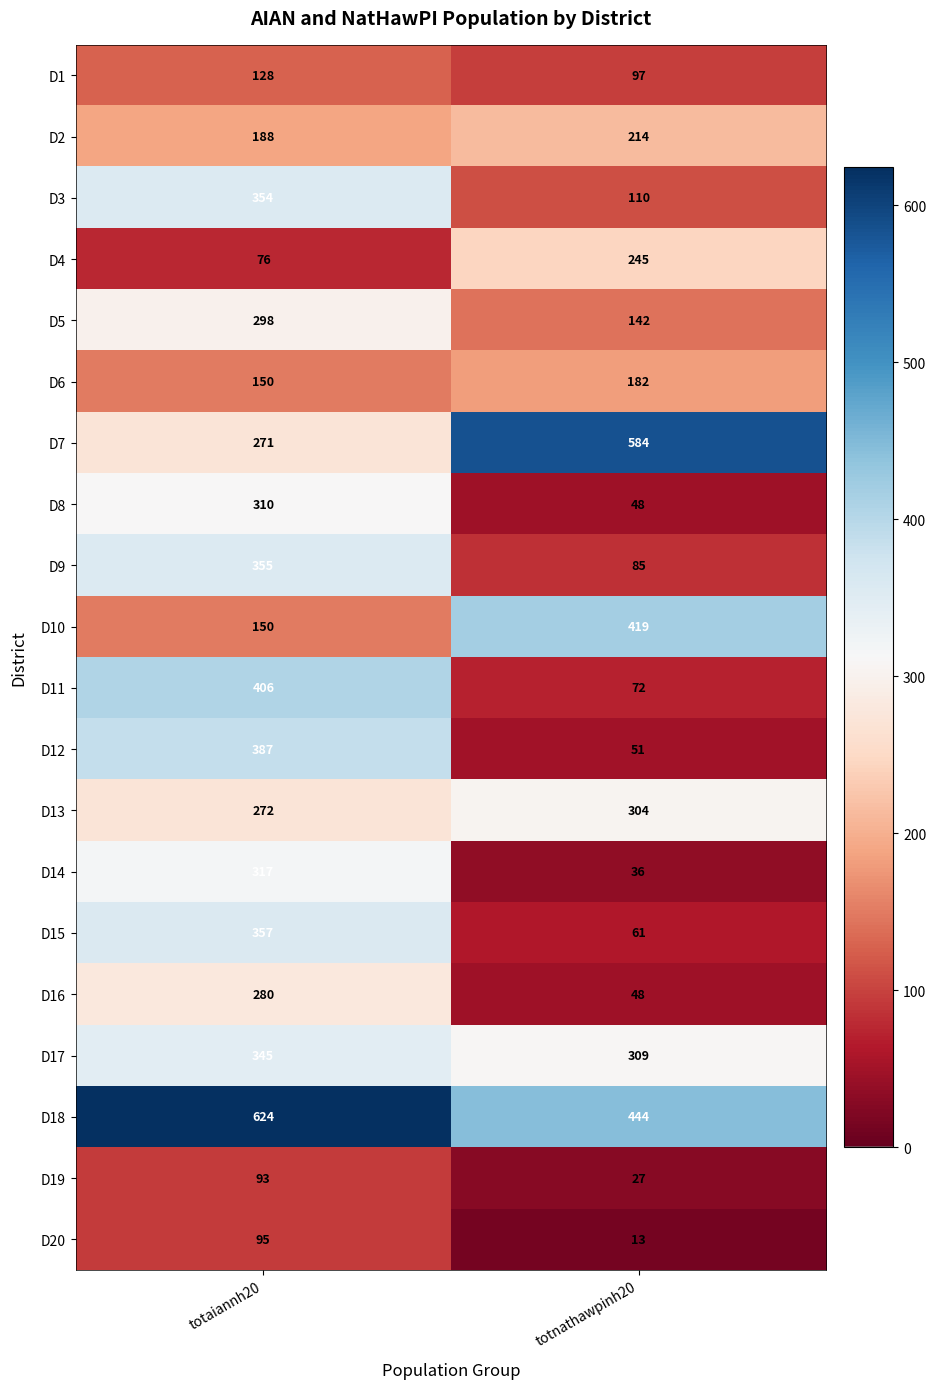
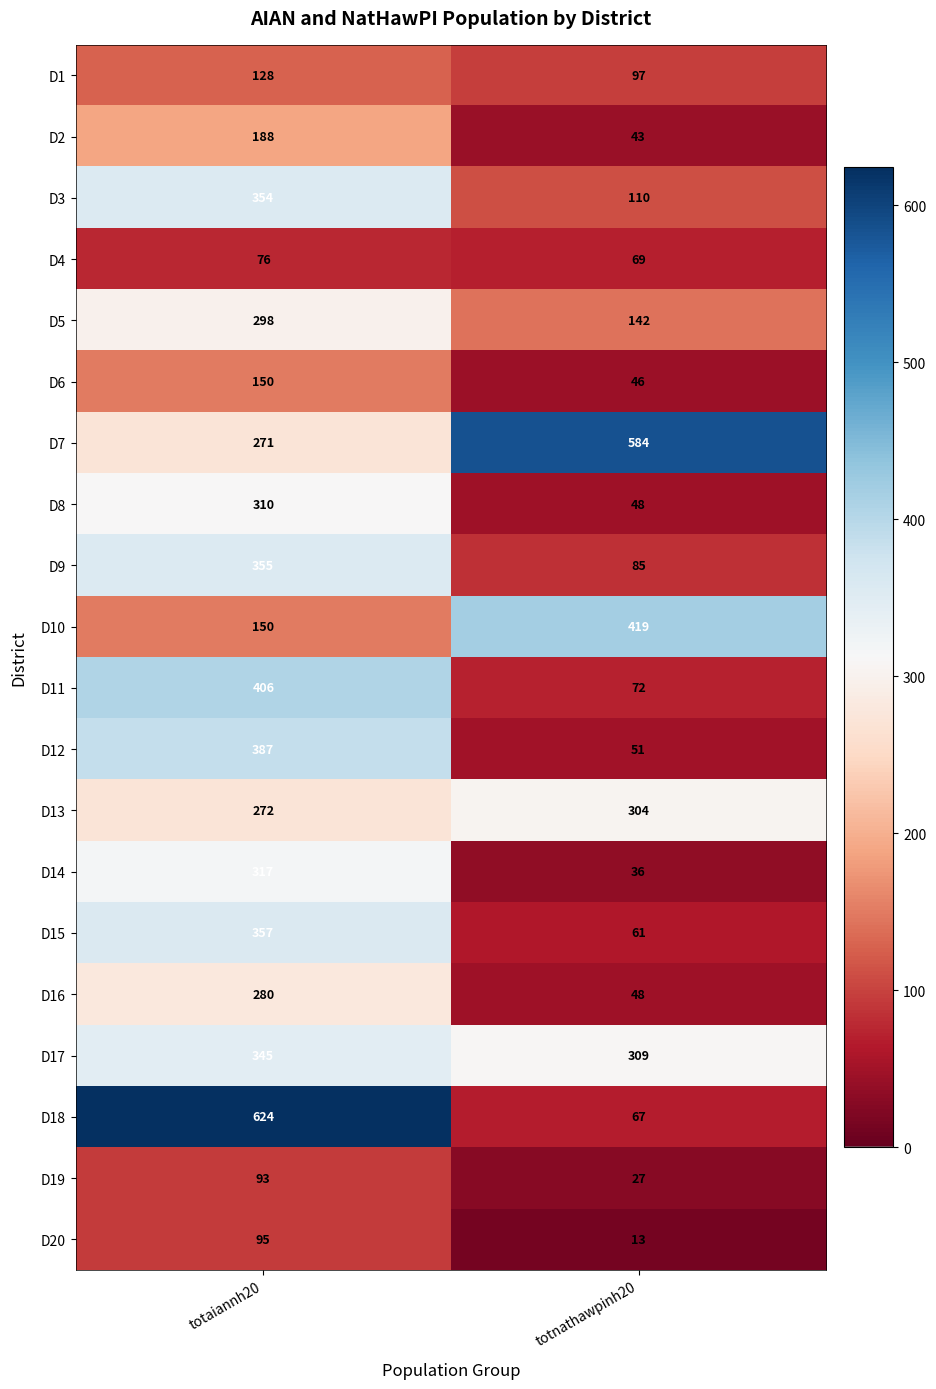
  {
    "D1": {
      "totaiannh20": 128,
      "totnathawpinh20": 97
    },
    "D2": {
      "totaiannh20": 188,
-     "totnathawpinh20": 214
+     "totnathawpinh20": 43
    },
    "D3": {
      "totnathawpinh20": 110
    },
    "D4": {
      "totaiannh20": 76,
-     "totnathawpinh20": 245
+     "totnathawpinh20": 69
    },
    "D5": {
      "totaiannh20": 298,
      "totnathawpinh20": 142
    },
    "D6": {
      "totaiannh20": 150,
-     "totnathawpinh20": 182
+     "totnathawpinh20": 46
    },
    "D7": {
      "totaiannh20": 271,
      "totnathawpinh20": 584
    },
    "D8": {
      "totaiannh20": 310,
      "totnathawpinh20": 48
    },
    "D9": {
      "totnathawpinh20": 85
    },
    "D10": {
      "totaiannh20": 150,
      "totnathawpinh20": 419
    },
    "D11": {
      "totaiannh20": 406,
      "totnathawpinh20": 72
    },
    "D12": {
      "totaiannh20": 387,
      "totnathawpinh20": 51
    },
    "D13": {
      "totaiannh20": 272,
      "totnathawpinh20": 304
    },
    "D14": {
      "totnathawpinh20": 36
    },
    "D15": {
      "totnathawpinh20": 61
    },
    "D16": {
      "totaiannh20": 280,
      "totnathawpinh20": 48
    },
    "D17": {
      "totnathawpinh20": 309
    },
    "D18": {
      "totaiannh20": 624,
-     "totnathawpinh20": 444
+     "totnathawpinh20": 67
    },
    "D19": {
      "totaiannh20": 93,
      "totnathawpinh20": 27
    },
    "D20": {
      "totaiannh20": 95,
      "totnathawpinh20": 13
    }
  }
